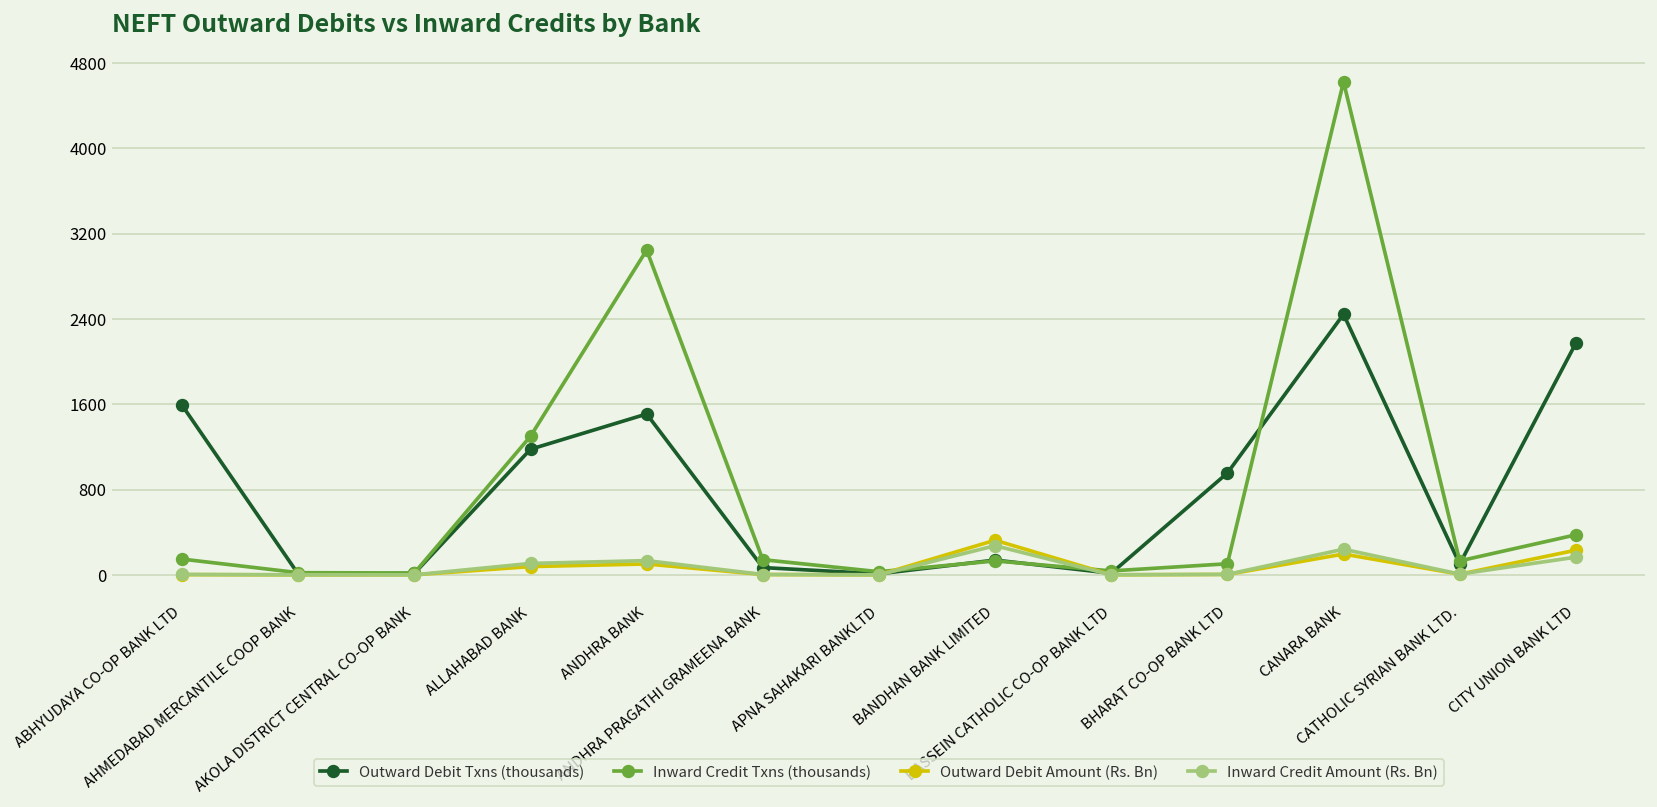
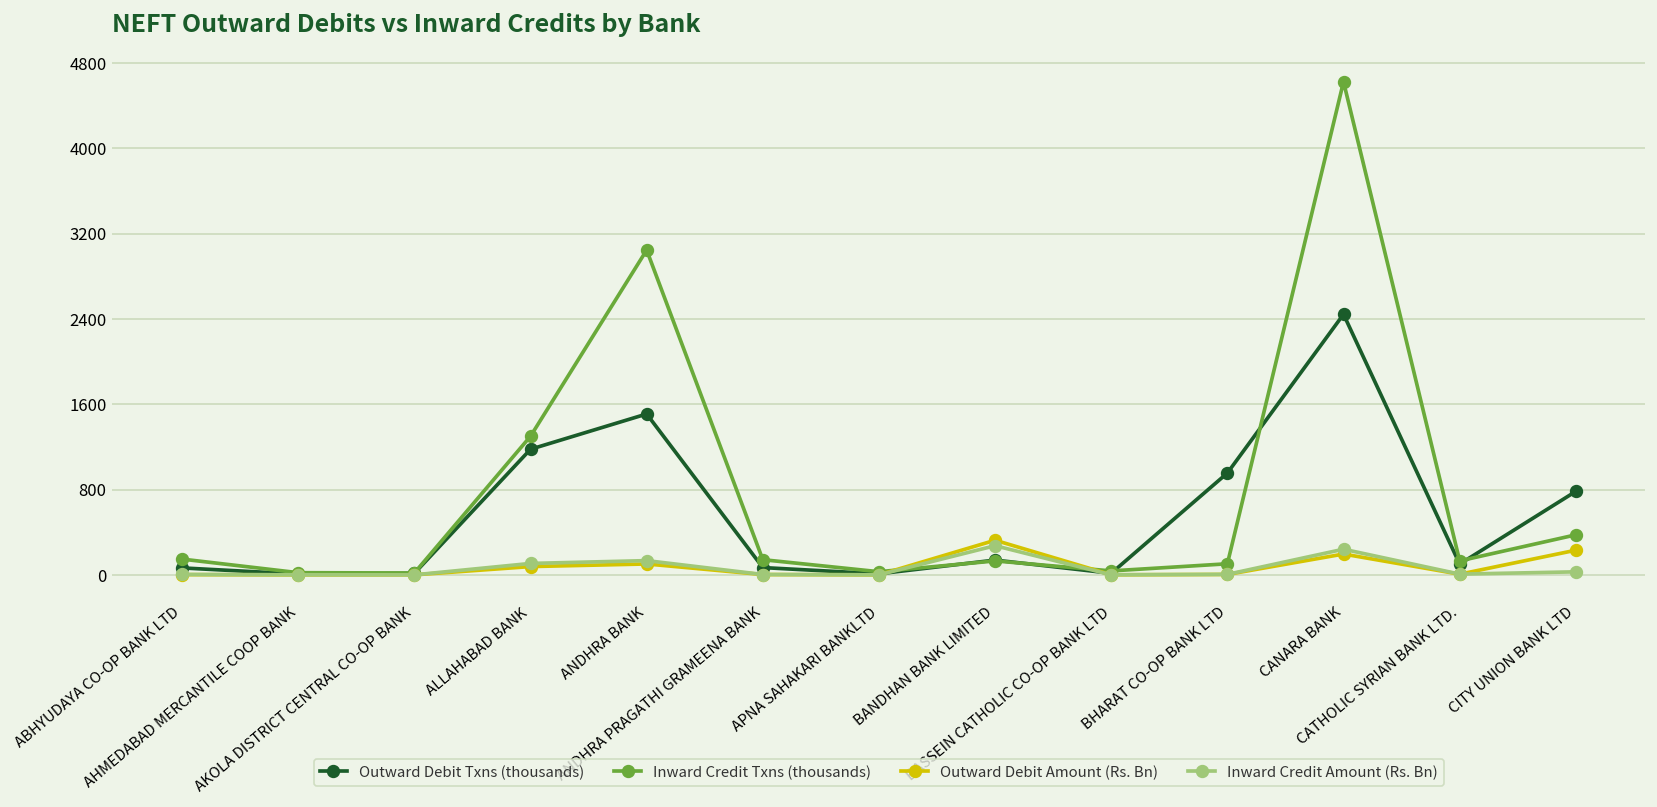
  {
    "Outward Debit Txns (thousands)": {
-     "ABHYUDAYA CO-OP BANK LTD": 1600,
+     "ABHYUDAYA CO-OP BANK LTD": 100,
      "ALLAHABAD BANK": 1200,
      "ANDHRA BANK": 1500,
      "ANDHRA PRAGATHI GRAMEENA BANK": 100,
      "BHARAT CO-OP BANK LTD": 1000,
      "CANARA BANK": 2400,
      "CATHOLIC SYRIAN BANK LTD.": 100,
-     "CITY UNION BANK LTD": 2200
+     "CITY UNION BANK LTD": 800
    },
    "Inward Credit Txns (thousands)": {
      "ABHYUDAYA CO-OP BANK LTD": 100,
      "ALLAHABAD BANK": 1300,
      "ANDHRA BANK": 3000,
      "ANDHRA PRAGATHI GRAMEENA BANK": 100,
      "BHARAT CO-OP BANK LTD": 100,
      "CANARA BANK": 4600,
      "CATHOLIC SYRIAN BANK LTD.": 100,
      "CITY UNION BANK LTD": 400
    },
    "Outward Debit Amount (Rs. Bn)": {
      "ALLAHABAD BANK": 100,
      "ANDHRA BANK": 100,
      "BANDHAN BANK LIMITED": 300,
      "CANARA BANK": 200,
      "CITY UNION BANK LTD": 200
    },
    "Inward Credit Amount (Rs. Bn)": {
      "ALLAHABAD BANK": 100,
      "ANDHRA BANK": 100,
      "BANDHAN BANK LIMITED": 300,
      "CANARA BANK": 200,
-     "CITY UNION BANK LTD": 200
+     "CITY UNION BANK LTD": 0
    }
  }
